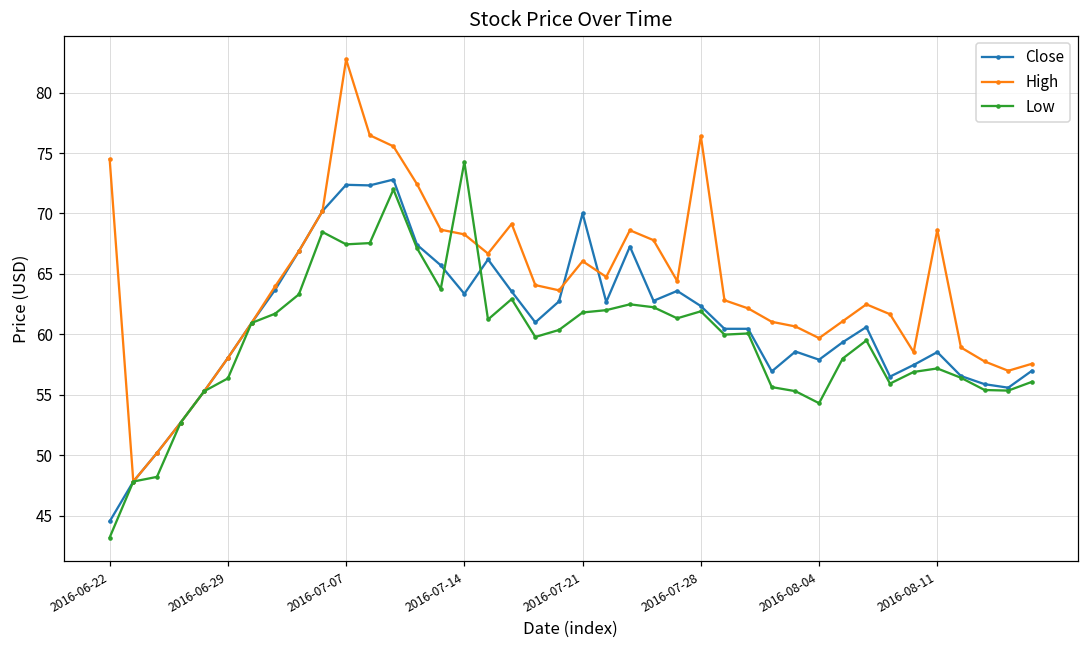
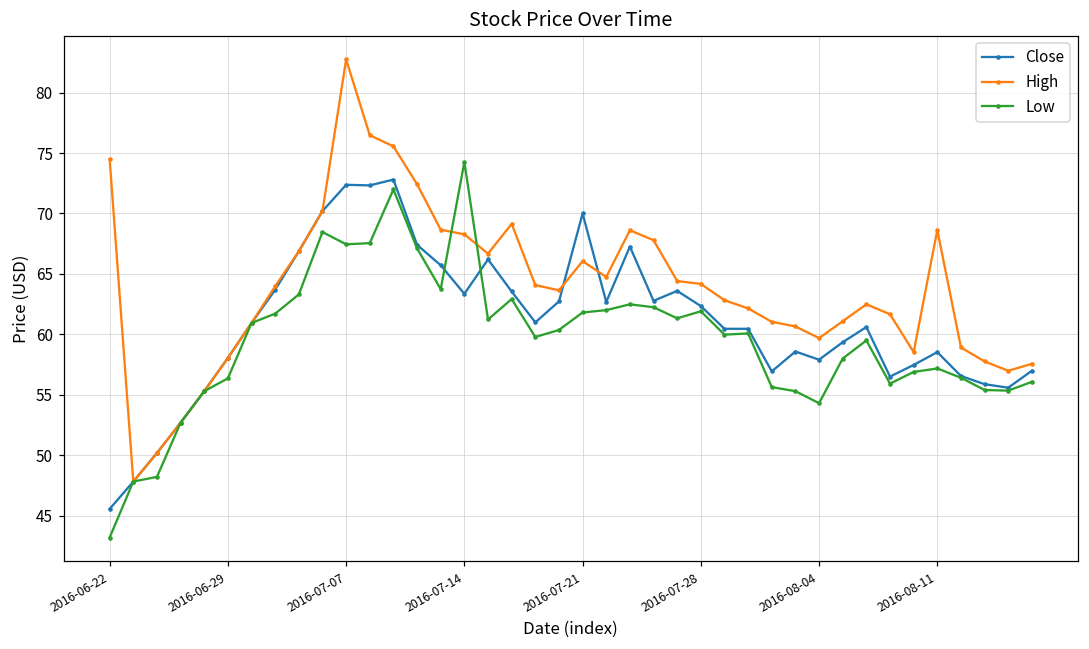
  {
    "Close": {
-     "2016-06-22": 44.5,
+     "2016-06-22": 45.6,
      "2016-07-07": 72.4,
      "2016-07-14": 63.4,
      "2016-07-21": 70.0,
      "2016-07-28": 62.3,
      "2016-08-04": 57.9,
      "2016-08-11": 58.5
    },
    "High": {
      "2016-06-22": 74.5,
      "2016-07-07": 82.7,
      "2016-07-14": 68.3,
      "2016-07-21": 66.1,
-     "2016-07-28": 76.4,
+     "2016-07-28": 64.2,
      "2016-08-04": 59.7,
      "2016-08-11": 68.6
    },
    "Low": {
      "2016-06-22": 43.2,
      "2016-06-29": 56.4,
      "2016-07-07": 67.4,
      "2016-07-14": 74.3,
      "2016-07-21": 61.8,
      "2016-07-28": 61.9,
      "2016-08-04": 54.3,
      "2016-08-11": 57.2
    }
  }
